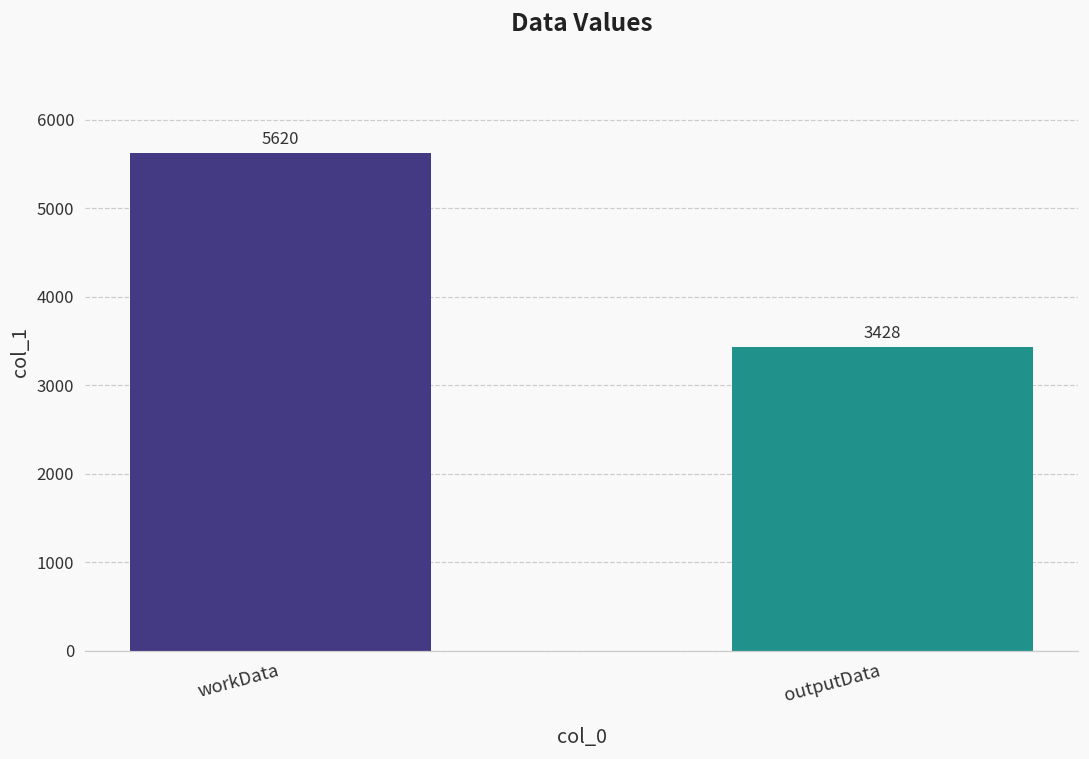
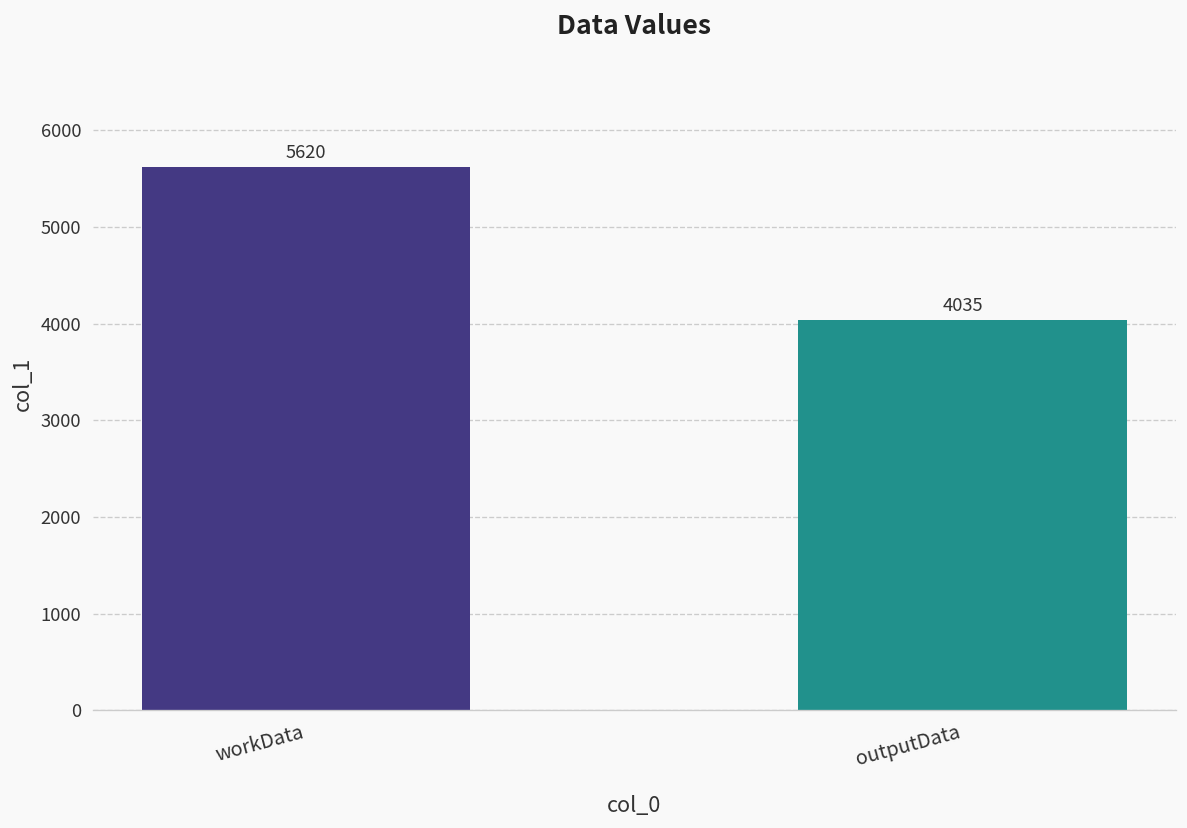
  {
    "workData": 5620,
-   "outputData": 3428
+   "outputData": 4035
  }
